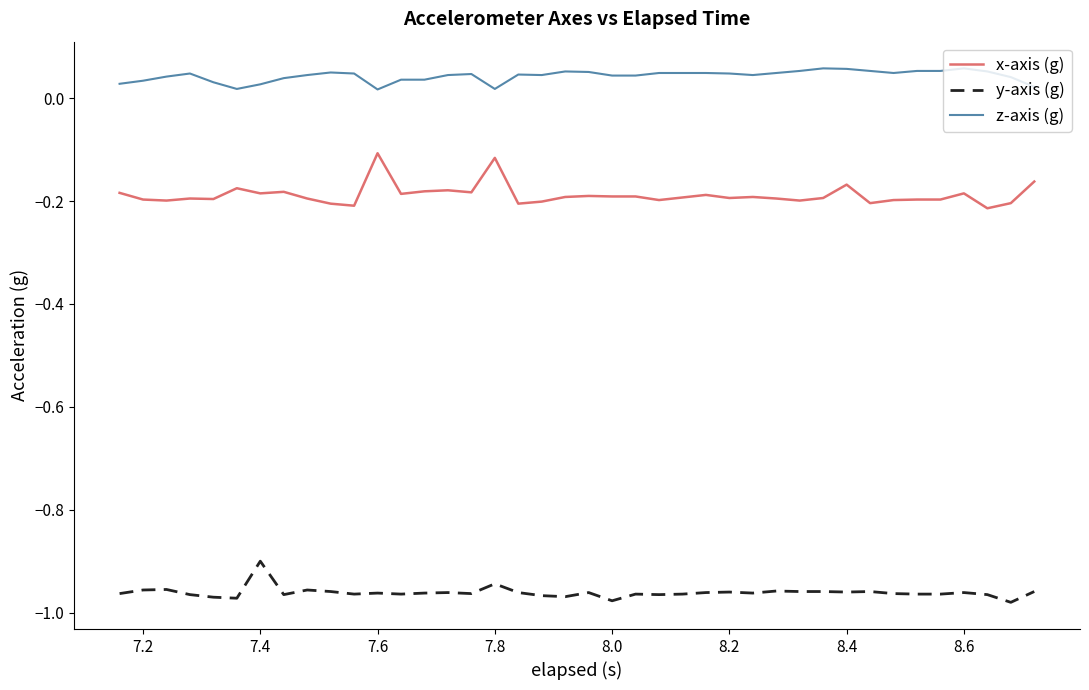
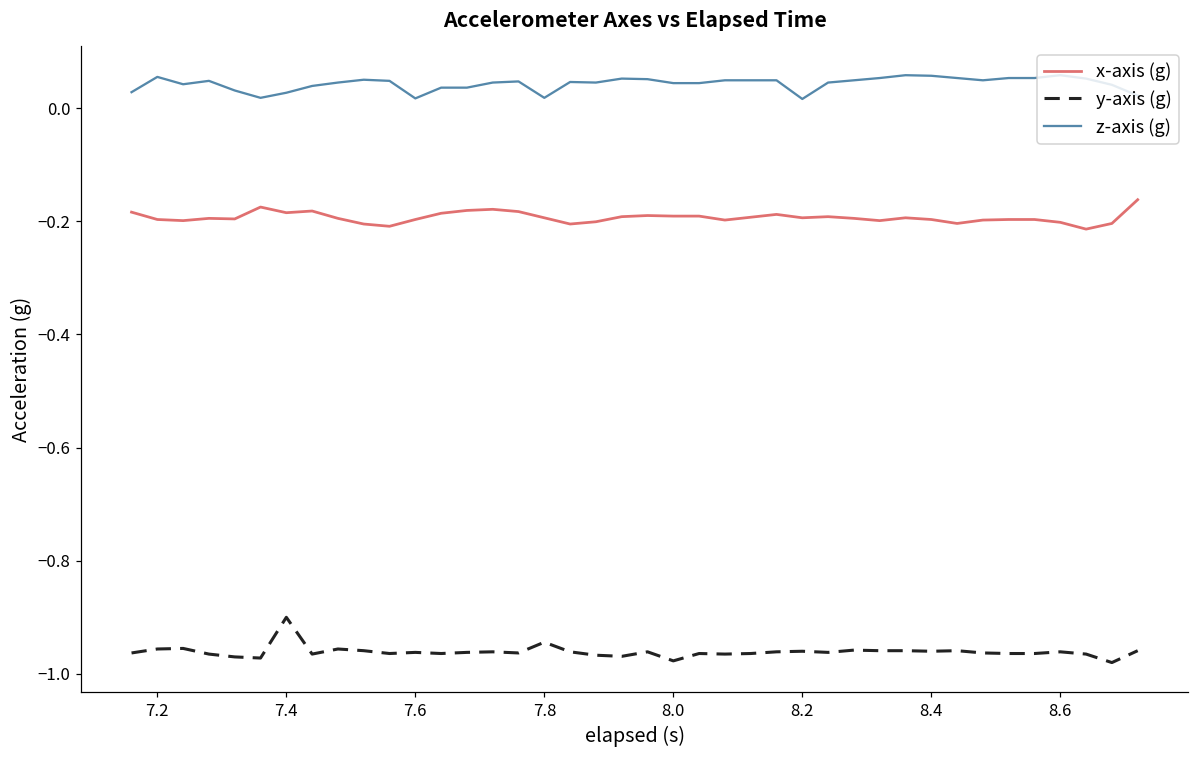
  {
    "x-axis (g)": {
      "7.2": -0.20,
      "7.4": -0.19,
-     "7.6": -0.11,
-     "7.8": -0.12,
+     "7.6": -0.20,
+     "7.8": -0.19,
      "8.0": -0.19,
      "8.2": -0.19,
-     "8.4": -0.17,
-     "8.6": -0.19
+     "8.4": -0.20,
+     "8.6": -0.20
    },
    "y-axis (g)": {
      "7.2": -0.96,
      "7.4": -0.90,
      "7.6": -0.96,
      "7.8": -0.94,
      "8.0": -0.98,
      "8.2": -0.96,
      "8.4": -0.96,
      "8.6": -0.96
    },
    "z-axis (g)": {
-     "7.2": 0.03,
+     "7.2": 0.06,
      "7.4": 0.03,
      "7.6": 0.02,
      "7.8": 0.02,
      "8.0": 0.04,
-     "8.2": 0.05,
+     "8.2": 0.02,
      "8.4": 0.06
    }
  }
